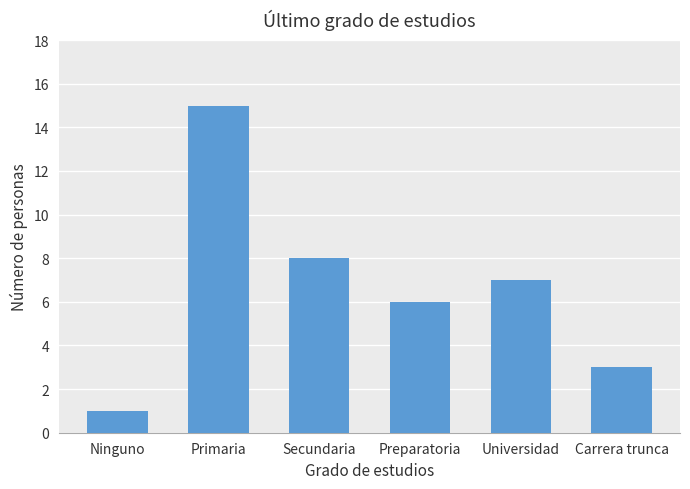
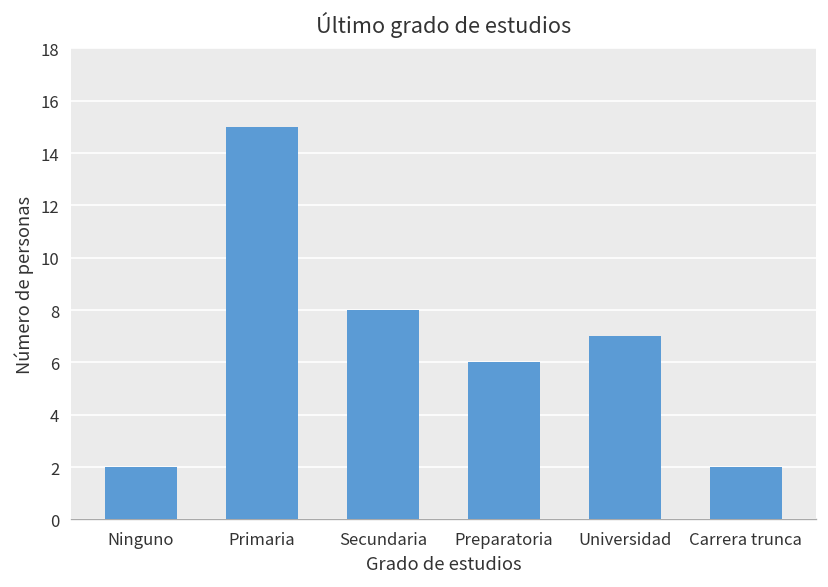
  {
-   "Ninguno": 1,
+   "Ninguno": 2,
    "Primaria": 15,
    "Secundaria": 8,
    "Preparatoria": 6,
    "Universidad": 7,
-   "Carrera trunca": 3
+   "Carrera trunca": 2
  }
